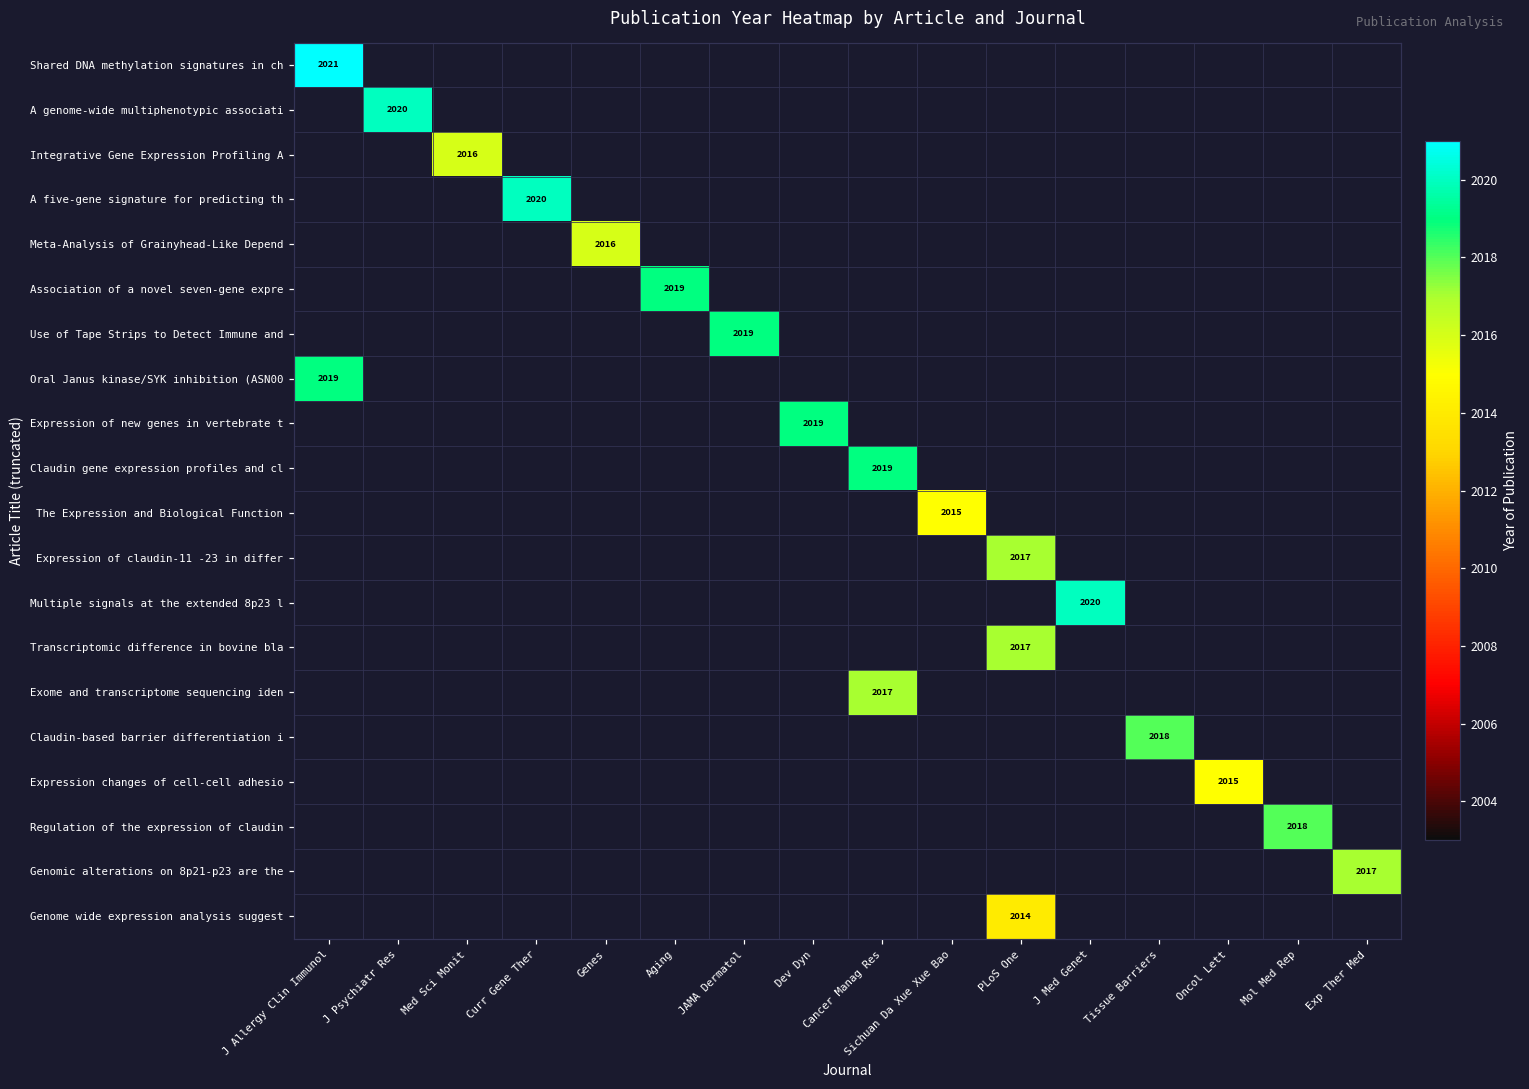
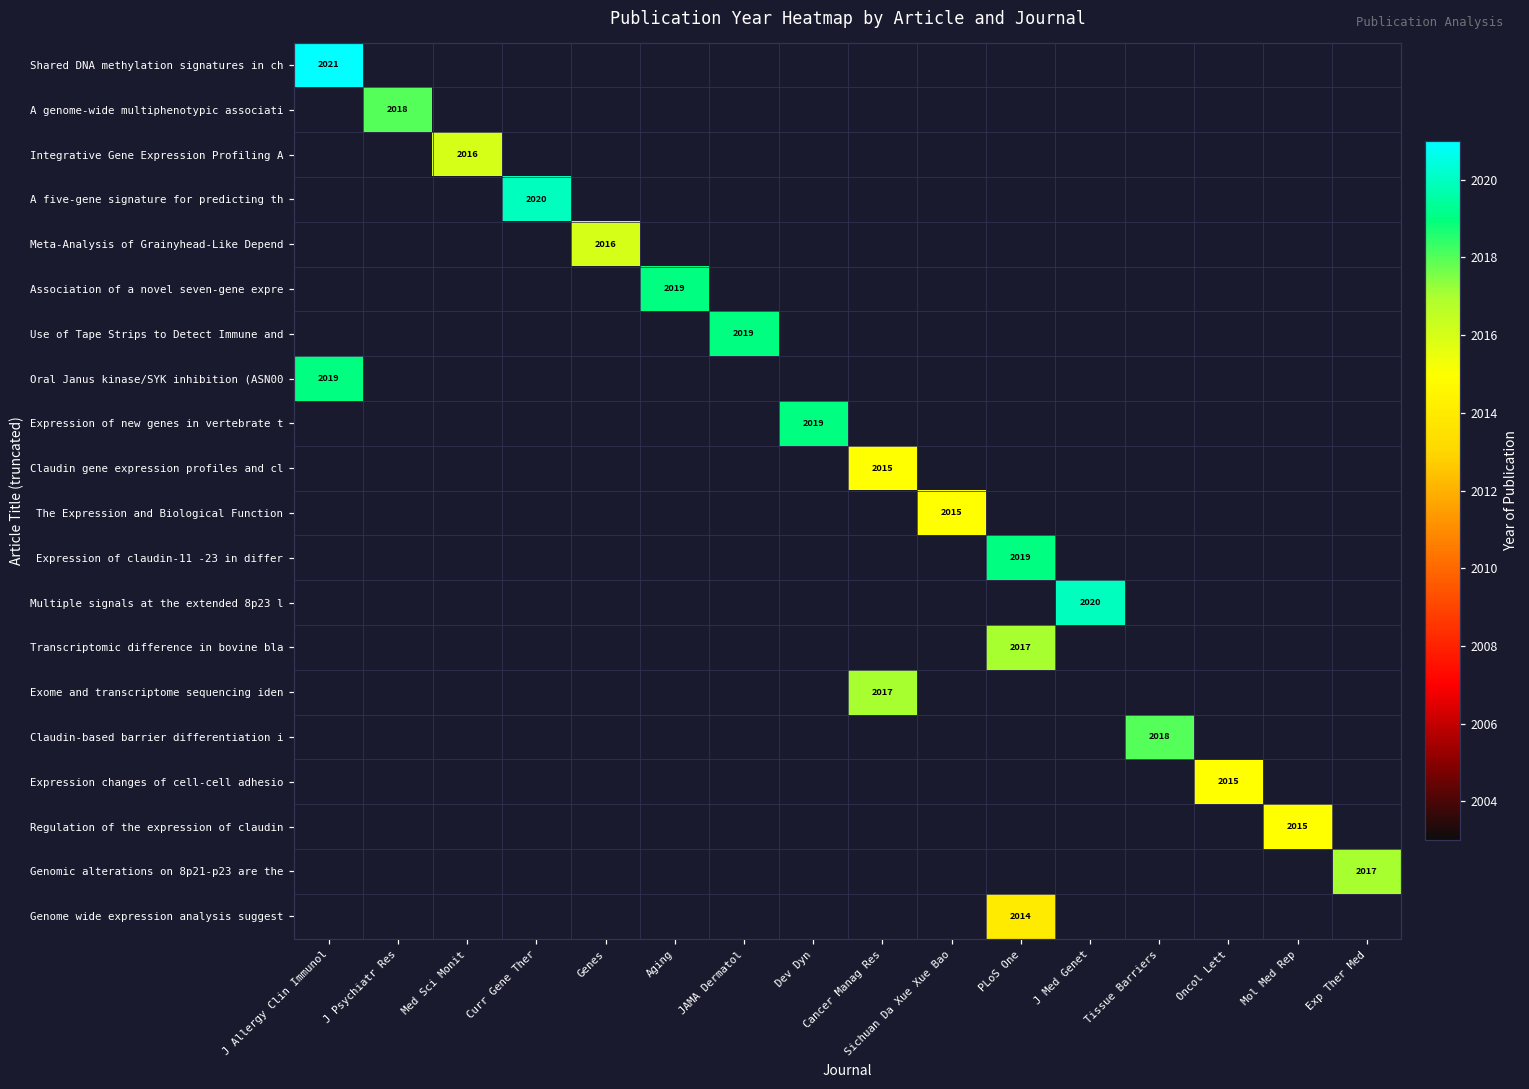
  {
    "Shared DNA methylation signatures in ch": {
      "J Allergy Clin Immunol": 2021
    },
    "A genome-wide multiphenotypic associati": {
-     "J Psychiatr Res": 2020
+     "J Psychiatr Res": 2018
    },
    "Integrative Gene Expression Profiling A": {
      "Med Sci Monit": 2016
    },
    "A five-gene signature for predicting th": {
      "Curr Gene Ther": 2020
    },
    "Meta-Analysis of Grainyhead-Like Depend": {
      "Genes": 2016
    },
    "Association of a novel seven-gene expre": {
      "Aging": 2019
    },
    "Use of Tape Strips to Detect Immune and": {
      "JAMA Dermatol": 2019
    },
    "Oral Janus kinase/SYK inhibition (ASN00": {
      "J Allergy Clin Immunol": 2019
    },
    "Expression of new genes in vertebrate t": {
      "Dev Dyn": 2019
    },
    "Claudin gene expression profiles and cl": {
-     "Cancer Manag Res": 2019
+     "Cancer Manag Res": 2015
    },
    "The Expression and Biological Function": {
      "Sichuan Da Xue Xue Bao": 2015
    },
    "Expression of claudin-11 -23 in differ": {
-     "PLoS One": 2017
+     "PLoS One": 2019
    },
    "Multiple signals at the extended 8p23 l": {
      "J Med Genet": 2020
    },
    "Transcriptomic difference in bovine bla": {
      "PLoS One": 2017
    },
    "Exome and transcriptome sequencing iden": {
      "Cancer Manag Res": 2017
    },
    "Claudin-based barrier differentiation i": {
      "Tissue Barriers": 2018
    },
    "Expression changes of cell-cell adhesio": {
      "Oncol Lett": 2015
    },
    "Regulation of the expression of claudin": {
-     "Mol Med Rep": 2018
+     "Mol Med Rep": 2015
    },
    "Genomic alterations on 8p21-p23 are the": {
      "Exp Ther Med": 2017
    },
    "Genome wide expression analysis suggest": {
      "PLoS One": 2014
    }
  }
